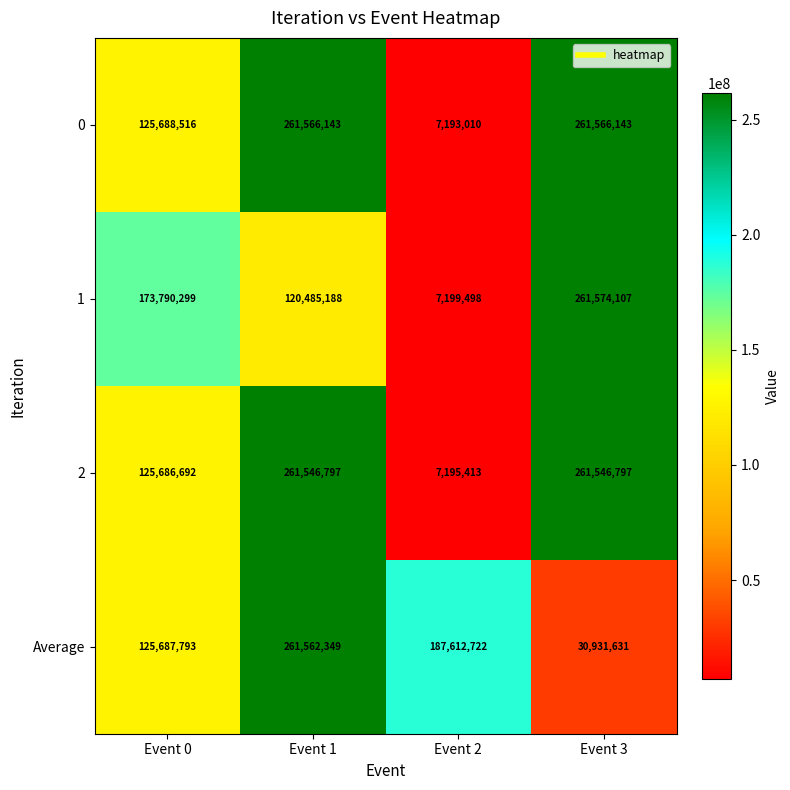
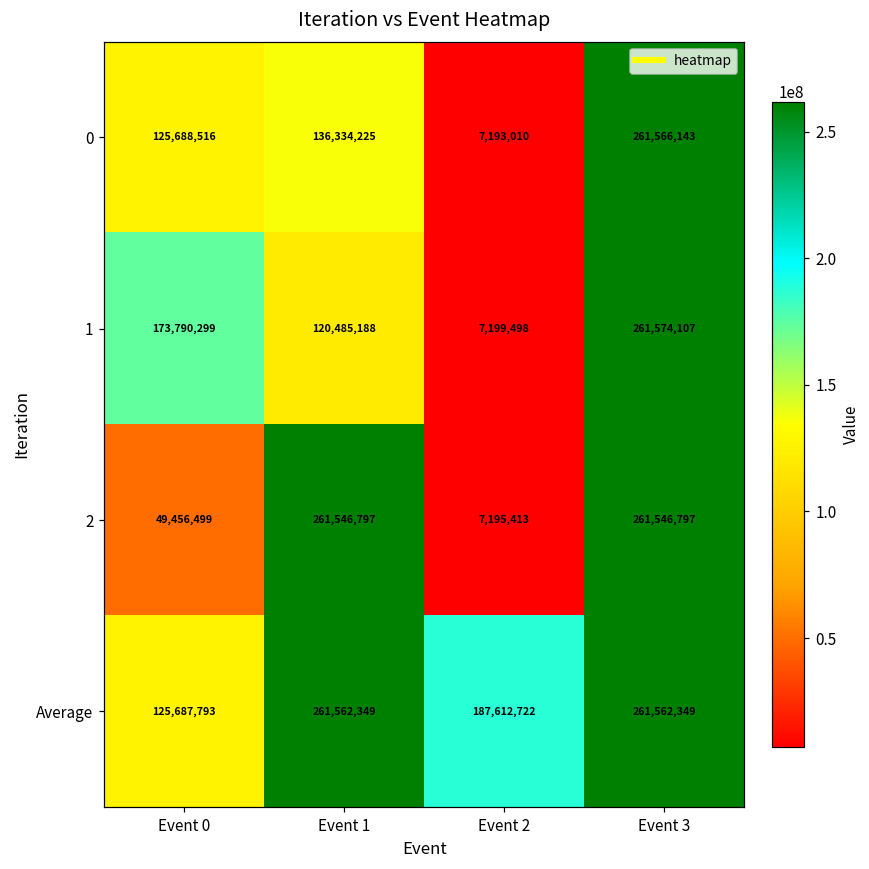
  {
    "0": {
      "Event 0": "125,688,516",
-     "Event 1": "261,566,143",
+     "Event 1": "136,334,225",
      "Event 2": "7,193,010",
      "Event 3": "261,566,143"
    },
    "1": {
      "Event 0": "173,790,299",
      "Event 1": "120,485,188",
      "Event 2": "7,199,498",
      "Event 3": "261,574,107"
    },
    "2": {
-     "Event 0": "125,686,692",
+     "Event 0": "49,456,499",
      "Event 1": "261,546,797",
      "Event 2": "7,195,413",
      "Event 3": "261,546,797"
    },
    "Average": {
      "Event 0": "125,687,793",
      "Event 1": "261,562,349",
      "Event 2": "187,612,722",
-     "Event 3": "30,931,631"
+     "Event 3": "261,562,349"
    }
  }
